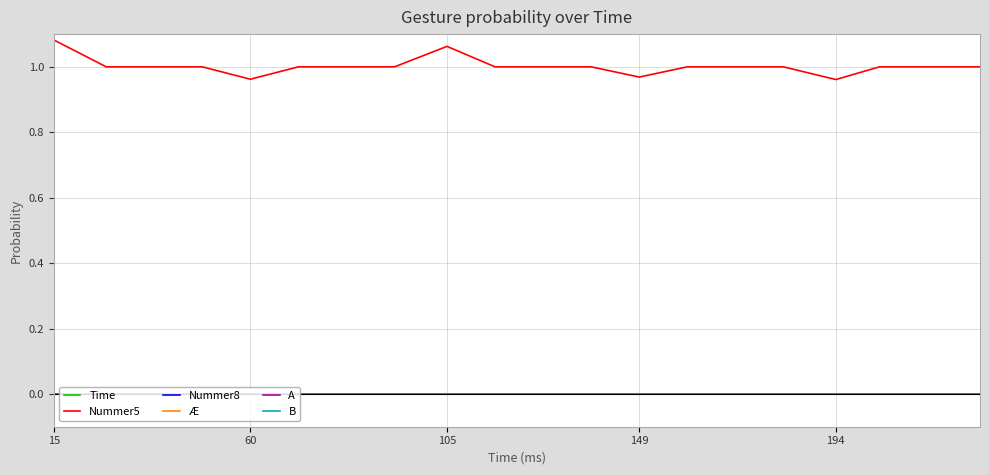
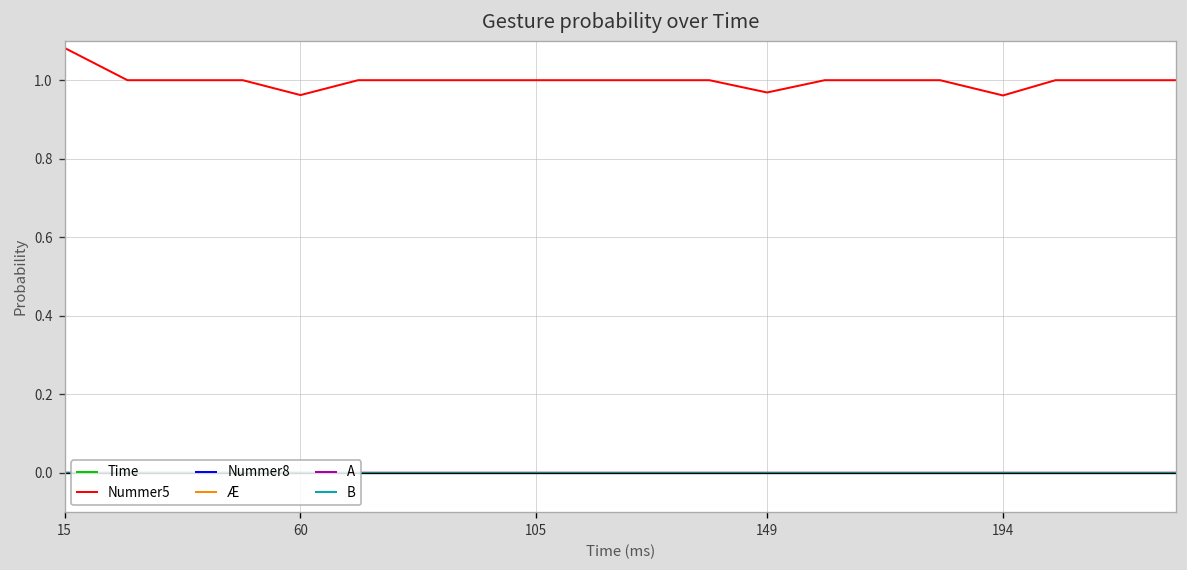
  {
    "Nummer5": {
      "15": 1.08,
      "60": 0.96,
-     "105": 1.06,
+     "105": 1.00,
      "149": 0.97,
      "194": 0.96
    },
    "B": {
      "15": 0.00,
      "105": 0.00,
      "149": 0.00,
      "194": 0.00
    }
  }
